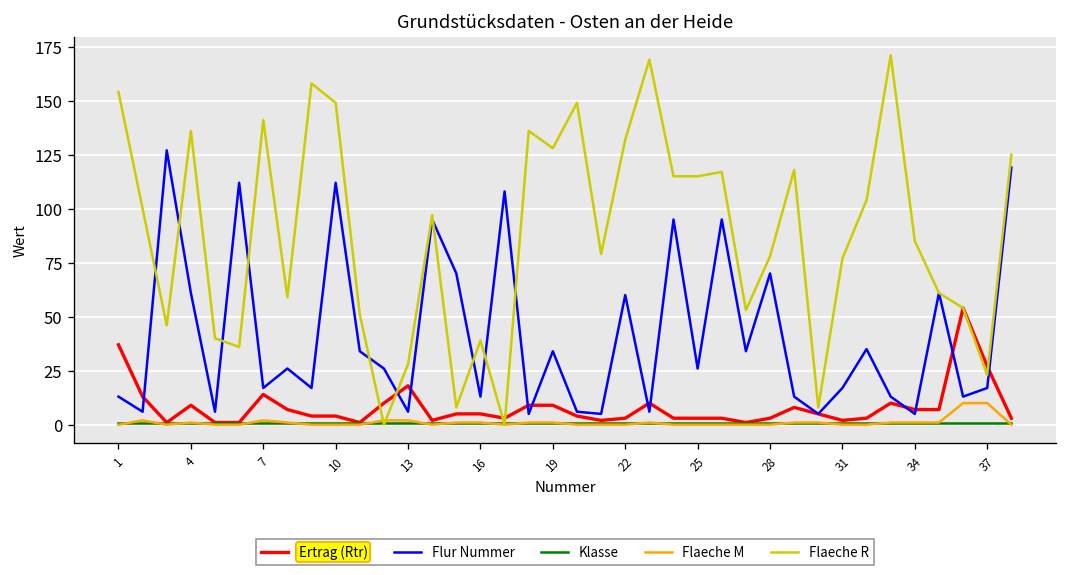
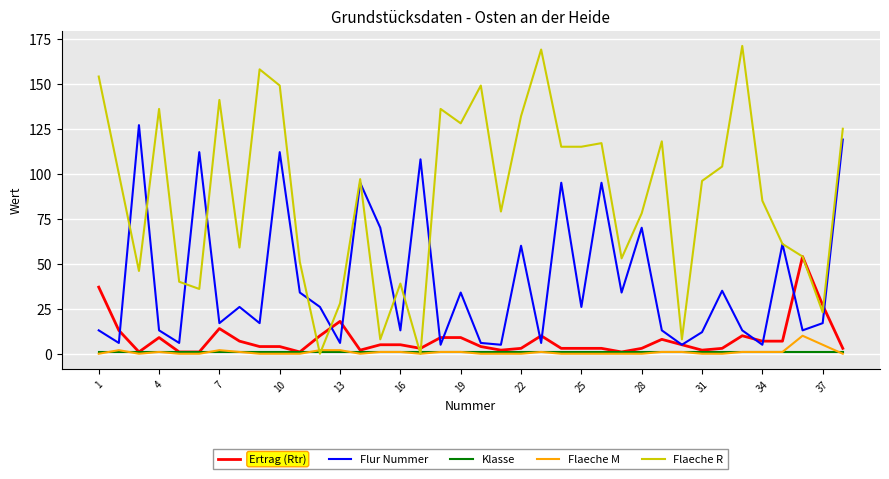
  {
    "Ertrag (Rtr)": {
      "1": 37,
      "4": 9,
      "7": 14,
      "10": 4,
      "13": 18,
      "16": 5,
      "19": 9,
      "22": 3,
      "25": 3,
      "28": 3,
      "34": 7,
      "37": 27
    },
    "Flur Nummer": {
      "1": 13,
-     "4": 61,
+     "4": 13,
      "7": 17,
      "10": 112,
      "13": 6,
      "16": 13,
      "19": 34,
      "22": 60,
      "25": 26,
      "28": 70,
-     "31": 17,
+     "31": 12,
      "34": 5,
      "37": 17
    },
    "Klasse": {
      "37": 1
    },
    "Flaeche M": {
-     "37": 10
+     "37": 5
    },
    "Flaeche R": {
      "1": 154,
      "4": 136,
      "7": 141,
      "10": 149,
      "13": 28,
      "16": 39,
      "19": 128,
      "22": 132,
      "25": 115,
      "28": 78,
-     "31": 77,
+     "31": 96,
      "34": 85,
      "37": 23
    }
  }
